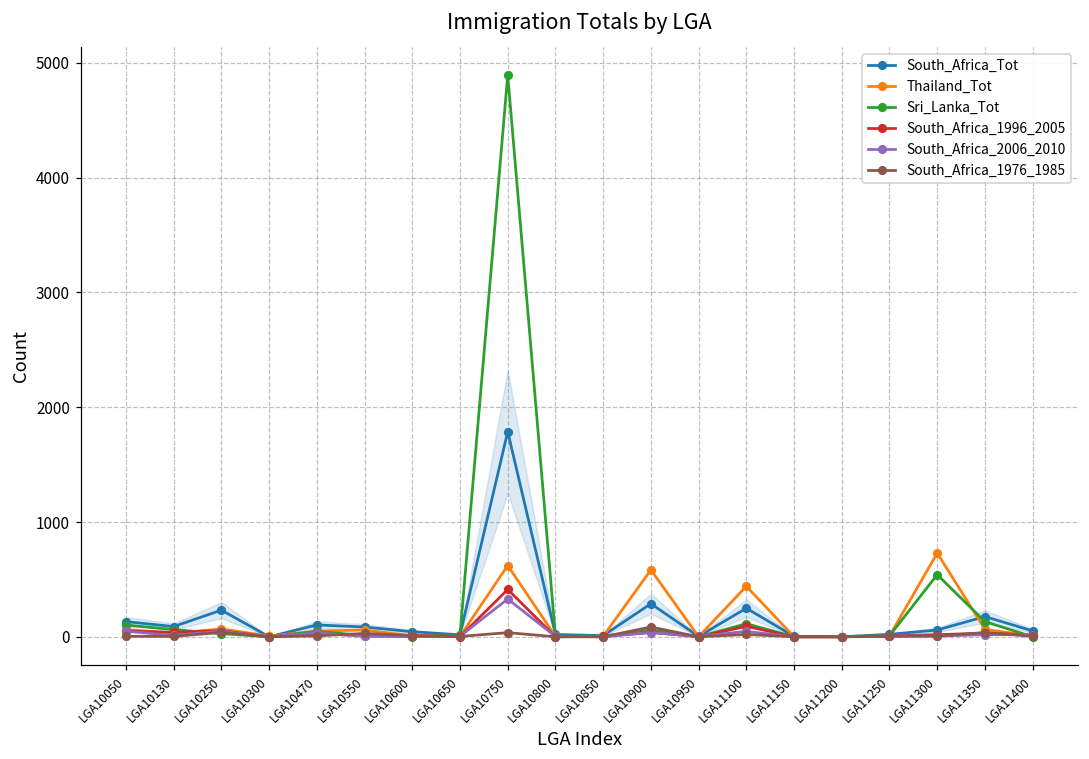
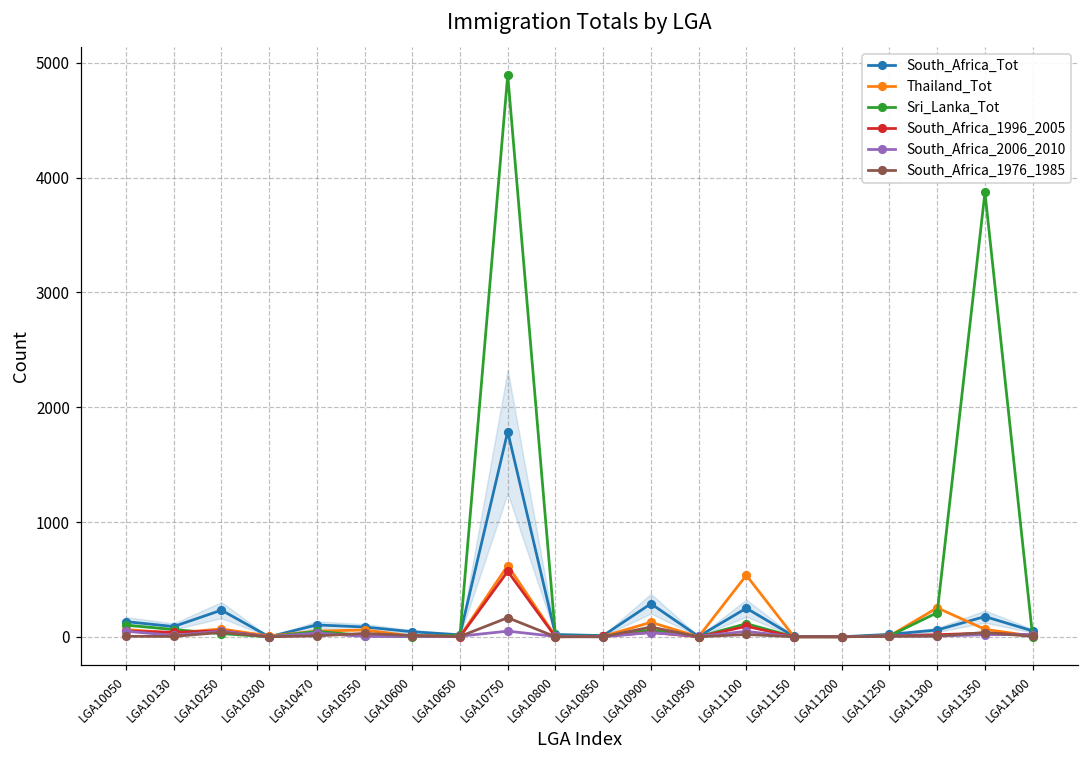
  {
    "Thailand_Tot": {
      "LGA10550": 60,
      "LGA10750": 620,
-     "LGA10900": 580,
-     "LGA11100": 440,
-     "LGA11300": 730,
+     "LGA10900": 130,
+     "LGA11100": 540,
+     "LGA11300": 250,
      "LGA11350": 70
    },
    "Sri_Lanka_Tot": {
      "LGA10050": 100,
      "LGA10750": 4900,
-     "LGA11300": 540,
-     "LGA11350": 130
+     "LGA11300": 210,
+     "LGA11350": 3870
    },
    "South_Africa_1996_2005": {
-     "LGA10750": 410
+     "LGA10750": 570
    },
    "South_Africa_2006_2010": {
-     "LGA10750": 330,
+     "LGA10750": 50,
      "LGA11100": 50
    },
    "South_Africa_1976_1985": {
      "LGA10050": 0,
-     "LGA10750": 40,
+     "LGA10750": 170,
      "LGA10900": 90,
      "LGA11100": 20
    }
  }
